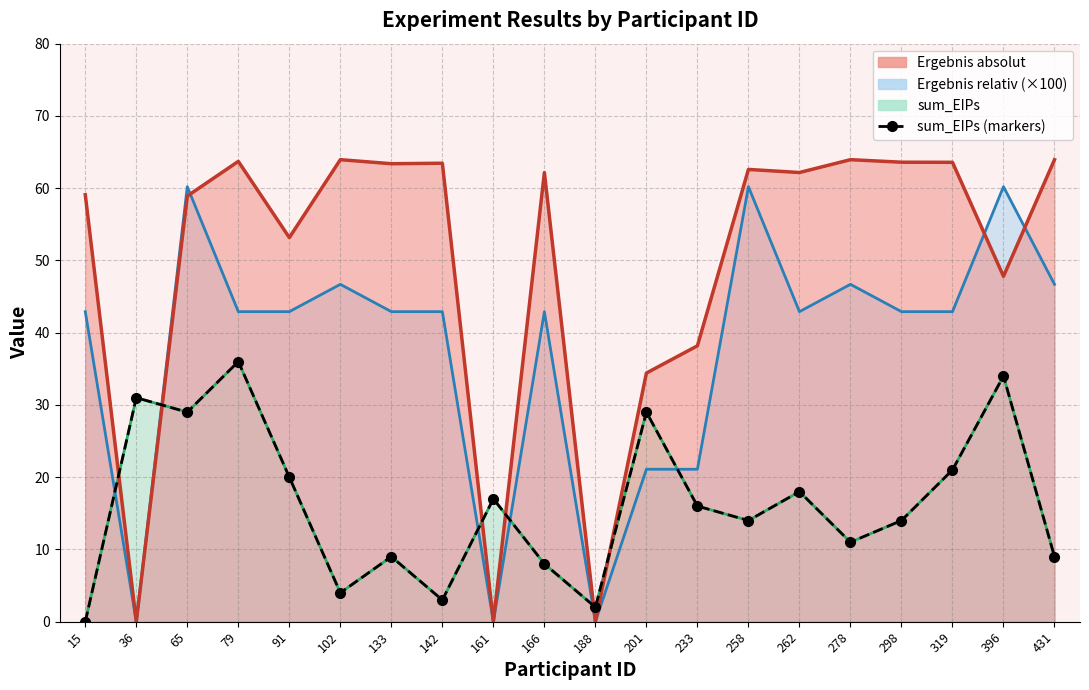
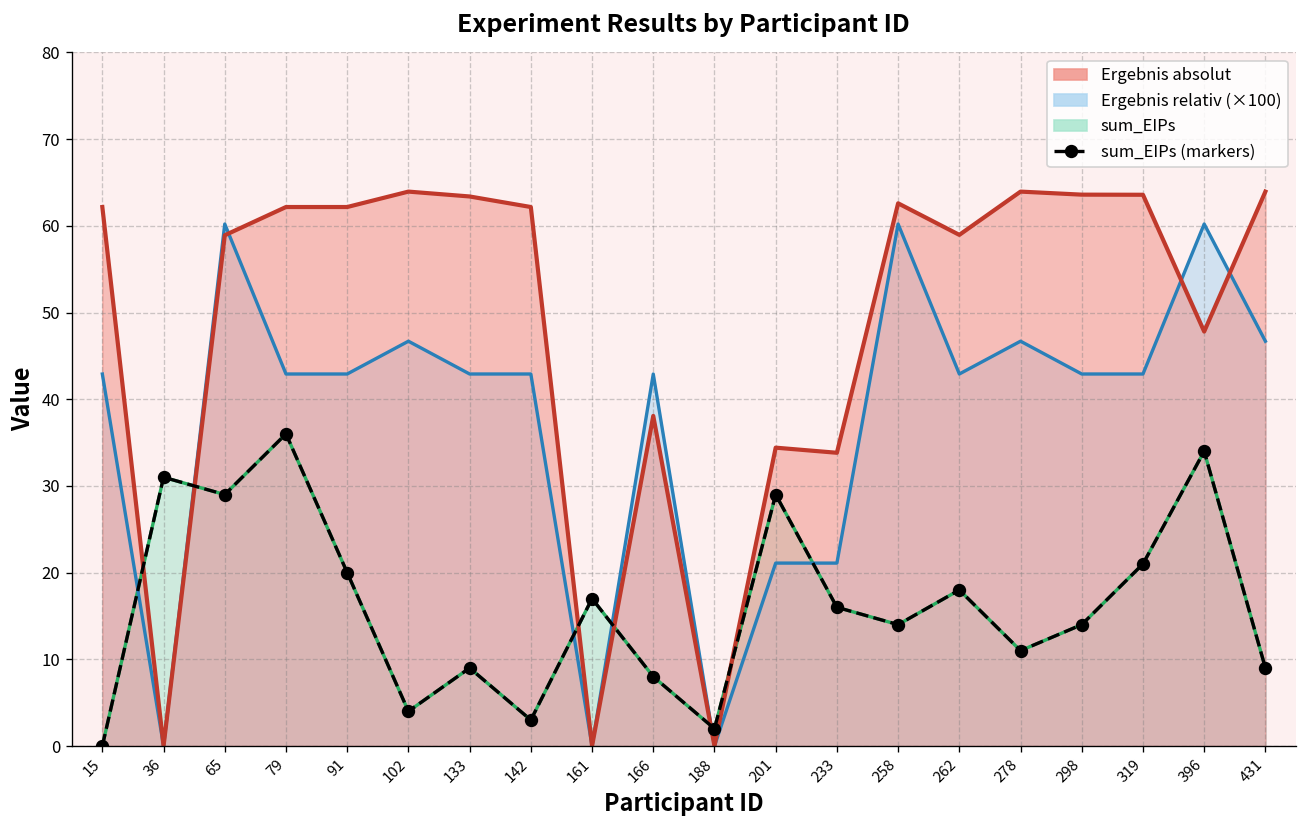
  {
    "Ergebnis absolut": {
-     "15": 59,
+     "15": 62,
      "65": 59,
-     "79": 64,
-     "91": 53,
+     "79": 62,
+     "91": 62,
      "102": 64,
      "133": 63,
-     "142": 63,
-     "166": 62,
+     "142": 62,
+     "166": 38,
      "201": 34,
-     "233": 38,
+     "233": 34,
      "258": 63,
-     "262": 62,
+     "262": 59,
      "278": 64,
      "298": 64,
      "319": 64,
      "396": 48,
      "431": 64
    }
  }
